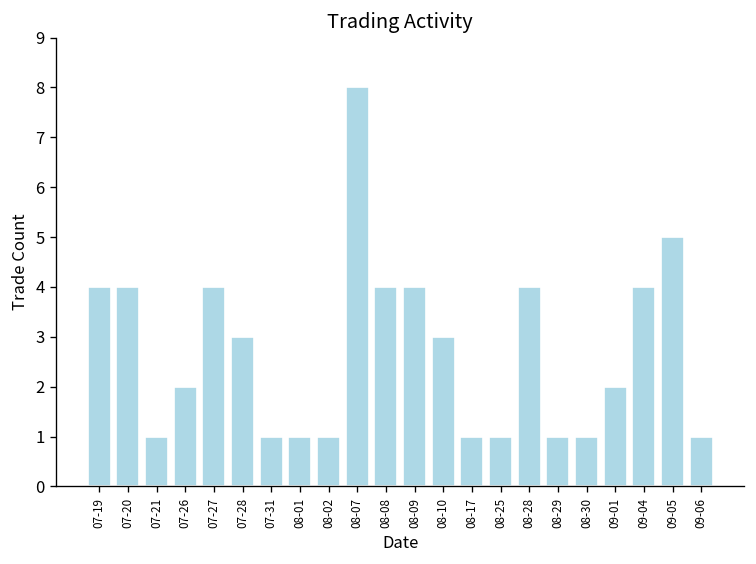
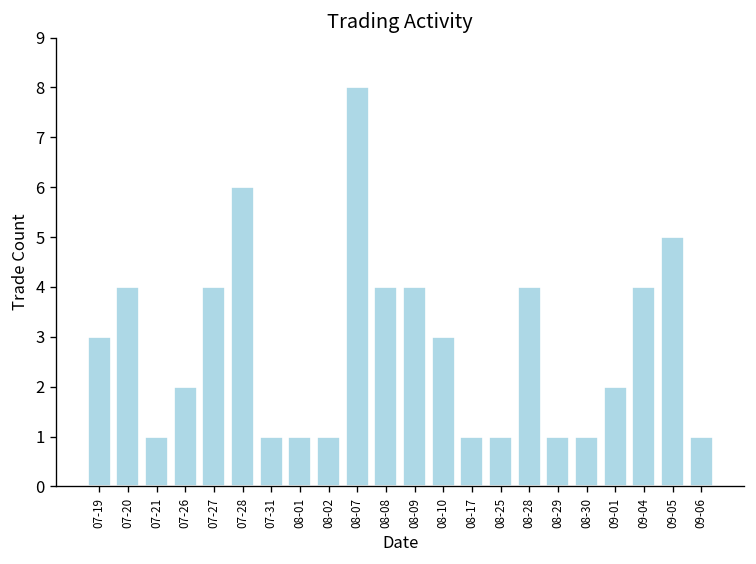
  {
-   "07-19": 4,
+   "07-19": 3,
    "07-20": 4,
    "07-21": 1,
    "07-26": 2,
    "07-27": 4,
-   "07-28": 3,
+   "07-28": 6,
    "07-31": 1,
    "08-01": 1,
    "08-02": 1,
    "08-07": 8,
    "08-08": 4,
    "08-09": 4,
    "08-10": 3,
    "08-17": 1,
    "08-25": 1,
    "08-28": 4,
    "08-29": 1,
    "08-30": 1,
    "09-01": 2,
    "09-04": 4,
    "09-05": 5,
    "09-06": 1
  }
